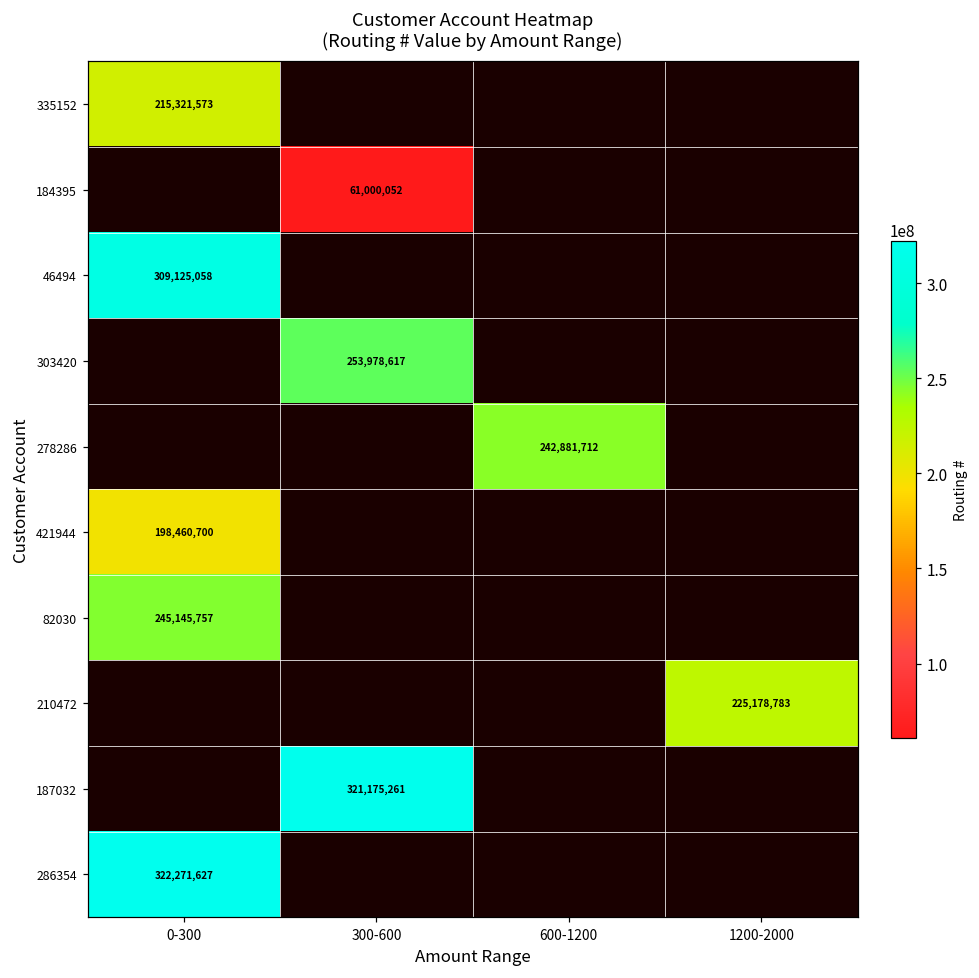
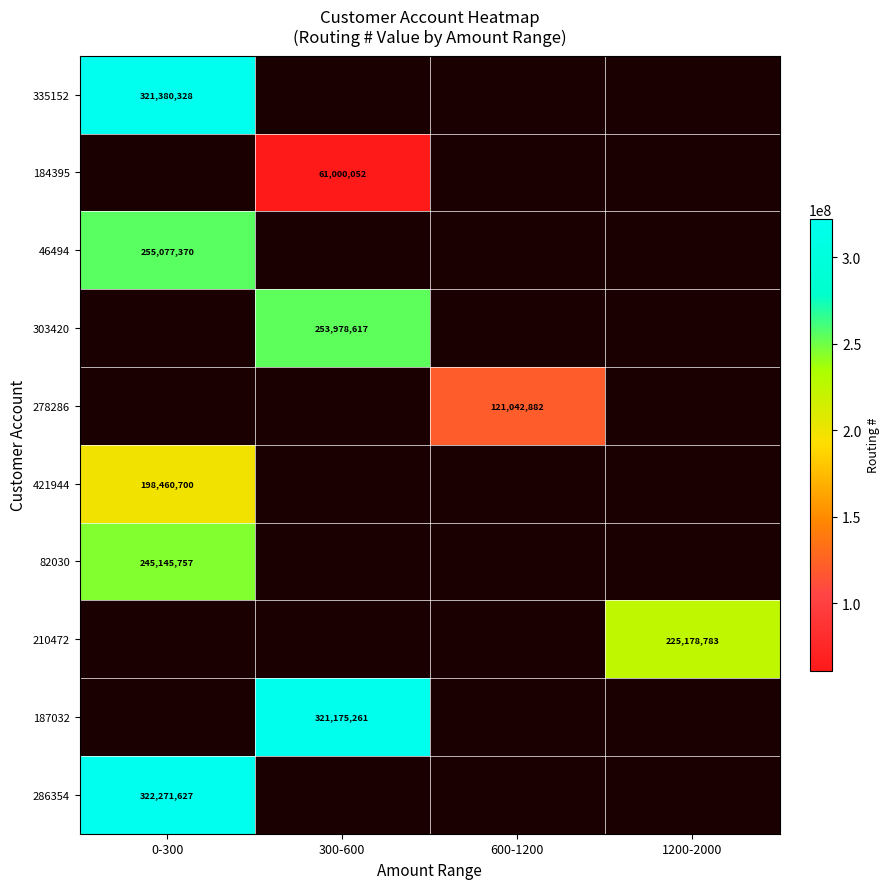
  {
    "335152": {
-     "0-300": "215,321,573"
+     "0-300": "321,380,328"
    },
    "184395": {
      "300-600": "61,000,052"
    },
    "46494": {
-     "0-300": "309,125,058"
+     "0-300": "255,077,370"
    },
    "303420": {
      "300-600": "253,978,617"
    },
    "278286": {
-     "600-1200": "242,881,712"
+     "600-1200": "121,042,882"
    },
    "421944": {
      "0-300": "198,460,700"
    },
    "82030": {
      "0-300": "245,145,757"
    },
    "210472": {
      "1200-2000": "225,178,783"
    },
    "187032": {
      "300-600": "321,175,261"
    },
    "286354": {
      "0-300": "322,271,627"
    }
  }
